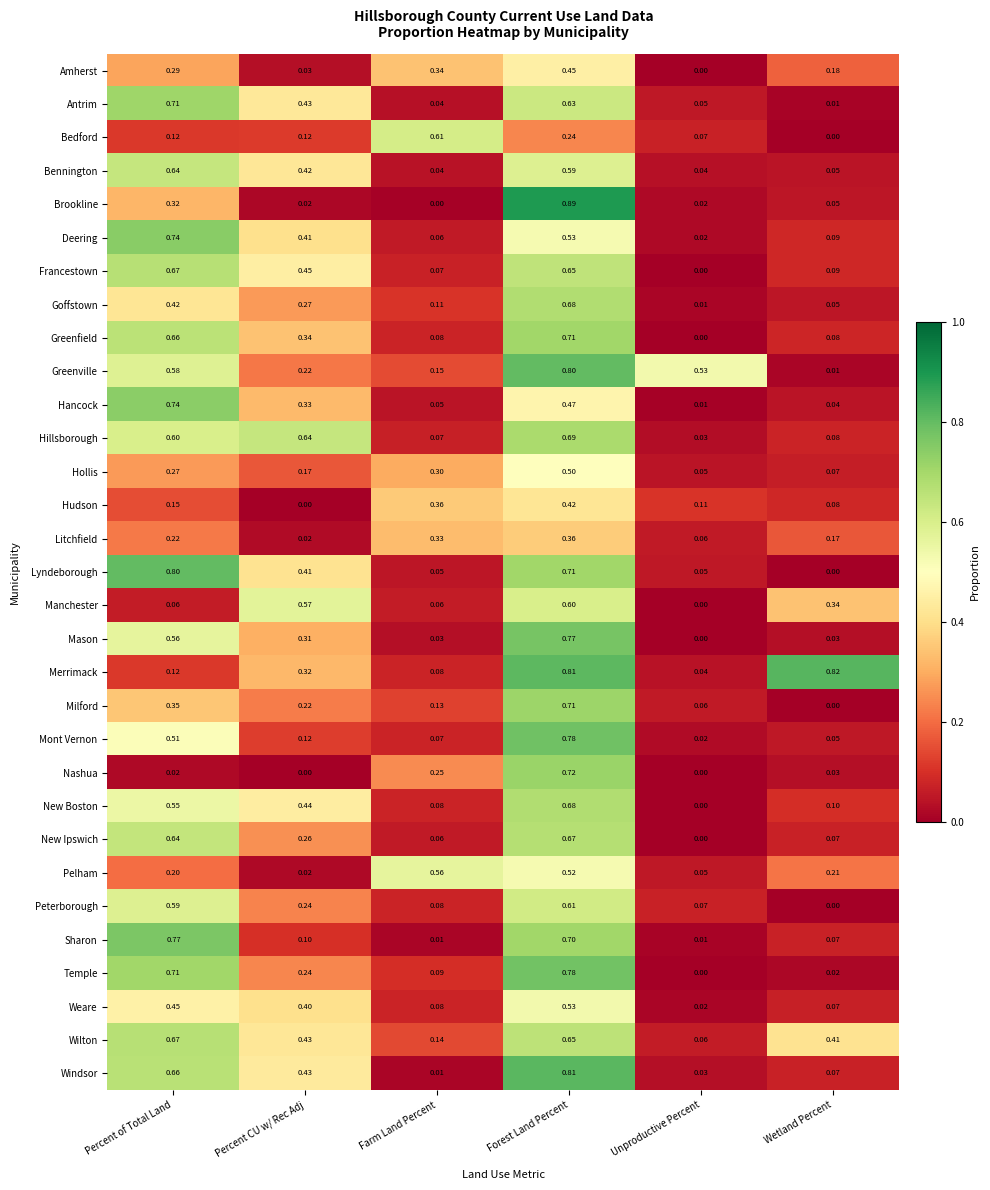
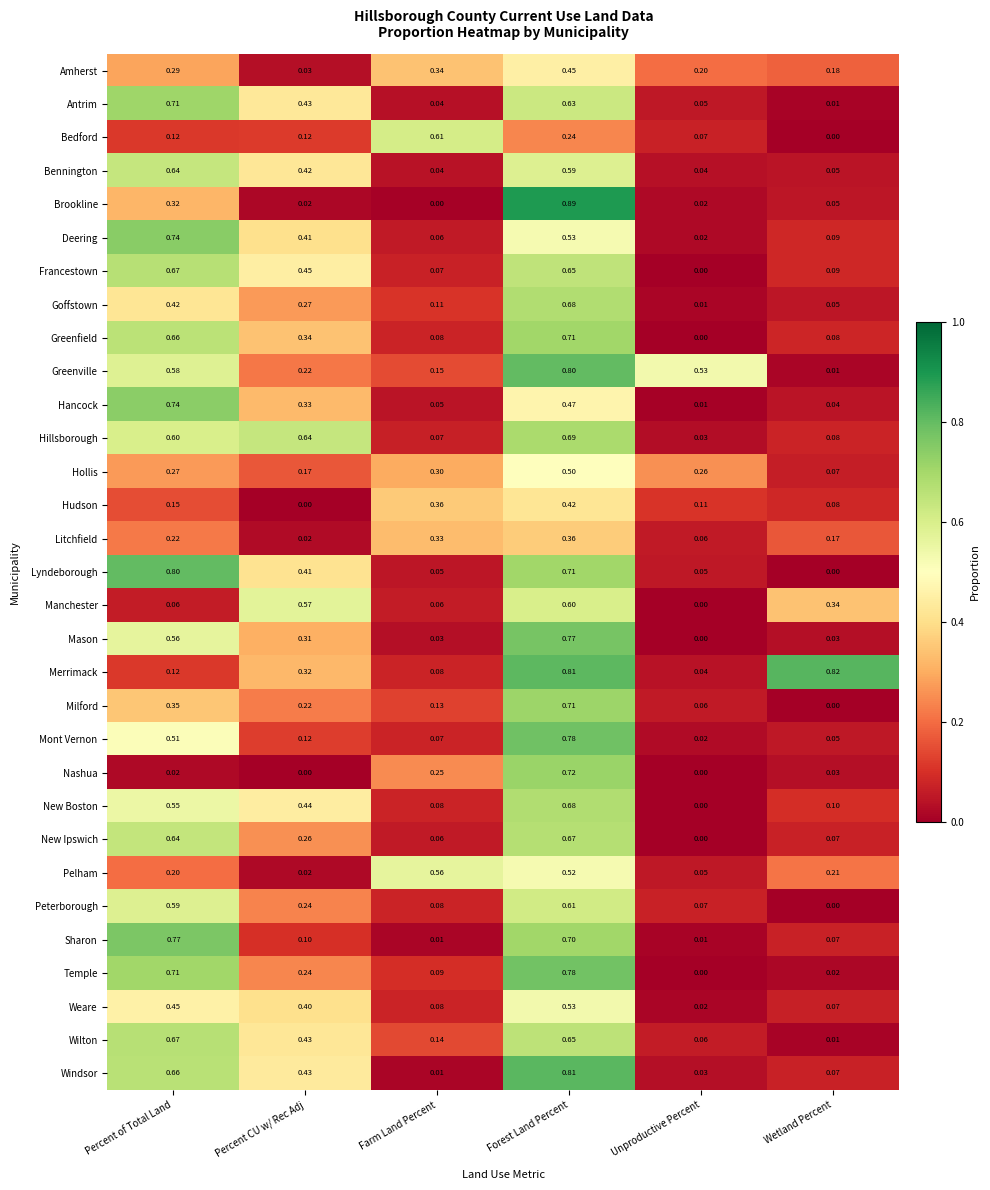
  {
    "Amherst": {
      "Percent of Total Land": 0.29,
      "Percent CU w/ Rec Adj": 0.03,
      "Farm Land Percent": 0.34,
      "Forest Land Percent": 0.45,
-     "Unproductive Percent": 0.00,
+     "Unproductive Percent": 0.20,
      "Wetland Percent": 0.18
    },
    "Antrim": {
      "Percent of Total Land": 0.71,
      "Percent CU w/ Rec Adj": 0.43,
      "Farm Land Percent": 0.04,
      "Forest Land Percent": 0.63,
      "Unproductive Percent": 0.05,
      "Wetland Percent": 0.01
    },
    "Bedford": {
      "Percent of Total Land": 0.12,
      "Percent CU w/ Rec Adj": 0.12,
      "Farm Land Percent": 0.61,
      "Forest Land Percent": 0.24,
      "Unproductive Percent": 0.07,
      "Wetland Percent": 0.00
    },
    "Bennington": {
      "Percent of Total Land": 0.64,
      "Percent CU w/ Rec Adj": 0.42,
      "Farm Land Percent": 0.04,
      "Forest Land Percent": 0.59,
      "Unproductive Percent": 0.04,
      "Wetland Percent": 0.05
    },
    "Brookline": {
      "Percent of Total Land": 0.32,
      "Percent CU w/ Rec Adj": 0.02,
      "Farm Land Percent": 0.00,
      "Forest Land Percent": 0.89,
      "Unproductive Percent": 0.02,
      "Wetland Percent": 0.05
    },
    "Deering": {
      "Percent of Total Land": 0.74,
      "Percent CU w/ Rec Adj": 0.41,
      "Farm Land Percent": 0.06,
      "Forest Land Percent": 0.53,
      "Unproductive Percent": 0.02,
      "Wetland Percent": 0.09
    },
    "Francestown": {
      "Percent of Total Land": 0.67,
      "Percent CU w/ Rec Adj": 0.45,
      "Farm Land Percent": 0.07,
      "Forest Land Percent": 0.65,
      "Unproductive Percent": 0.00,
      "Wetland Percent": 0.09
    },
    "Goffstown": {
      "Percent of Total Land": 0.42,
      "Percent CU w/ Rec Adj": 0.27,
      "Farm Land Percent": 0.11,
      "Forest Land Percent": 0.68,
      "Unproductive Percent": 0.01,
      "Wetland Percent": 0.05
    },
    "Greenfield": {
      "Percent of Total Land": 0.66,
      "Percent CU w/ Rec Adj": 0.34,
      "Farm Land Percent": 0.08,
      "Forest Land Percent": 0.71,
      "Unproductive Percent": 0.00,
      "Wetland Percent": 0.08
    },
    "Greenville": {
      "Percent of Total Land": 0.58,
      "Percent CU w/ Rec Adj": 0.22,
      "Farm Land Percent": 0.15,
      "Forest Land Percent": 0.80,
      "Unproductive Percent": 0.53,
      "Wetland Percent": 0.01
    },
    "Hancock": {
      "Percent of Total Land": 0.74,
      "Percent CU w/ Rec Adj": 0.33,
      "Farm Land Percent": 0.05,
      "Forest Land Percent": 0.47,
      "Unproductive Percent": 0.01,
      "Wetland Percent": 0.04
    },
    "Hillsborough": {
      "Percent of Total Land": 0.60,
      "Percent CU w/ Rec Adj": 0.64,
      "Farm Land Percent": 0.07,
      "Forest Land Percent": 0.69,
      "Unproductive Percent": 0.03,
      "Wetland Percent": 0.08
    },
    "Hollis": {
      "Percent of Total Land": 0.27,
      "Percent CU w/ Rec Adj": 0.17,
      "Farm Land Percent": 0.30,
      "Forest Land Percent": 0.50,
-     "Unproductive Percent": 0.05,
+     "Unproductive Percent": 0.26,
      "Wetland Percent": 0.07
    },
    "Hudson": {
      "Percent of Total Land": 0.15,
      "Percent CU w/ Rec Adj": 0.00,
      "Farm Land Percent": 0.36,
      "Forest Land Percent": 0.42,
      "Unproductive Percent": 0.11,
      "Wetland Percent": 0.08
    },
    "Litchfield": {
      "Percent of Total Land": 0.22,
      "Percent CU w/ Rec Adj": 0.02,
      "Farm Land Percent": 0.33,
      "Forest Land Percent": 0.36,
      "Unproductive Percent": 0.06,
      "Wetland Percent": 0.17
    },
    "Lyndeborough": {
      "Percent of Total Land": 0.80,
      "Percent CU w/ Rec Adj": 0.41,
      "Farm Land Percent": 0.05,
      "Forest Land Percent": 0.71,
      "Unproductive Percent": 0.05,
      "Wetland Percent": 0.00
    },
    "Manchester": {
      "Percent of Total Land": 0.06,
      "Percent CU w/ Rec Adj": 0.57,
      "Farm Land Percent": 0.06,
      "Forest Land Percent": 0.60,
      "Unproductive Percent": 0.00,
      "Wetland Percent": 0.34
    },
    "Mason": {
      "Percent of Total Land": 0.56,
      "Percent CU w/ Rec Adj": 0.31,
      "Farm Land Percent": 0.03,
      "Forest Land Percent": 0.77,
      "Unproductive Percent": 0.00,
      "Wetland Percent": 0.03
    },
    "Merrimack": {
      "Percent of Total Land": 0.12,
      "Percent CU w/ Rec Adj": 0.32,
      "Farm Land Percent": 0.08,
      "Forest Land Percent": 0.81,
      "Unproductive Percent": 0.04,
      "Wetland Percent": 0.82
    },
    "Milford": {
      "Percent of Total Land": 0.35,
      "Percent CU w/ Rec Adj": 0.22,
      "Farm Land Percent": 0.13,
      "Forest Land Percent": 0.71,
      "Unproductive Percent": 0.06,
      "Wetland Percent": 0.00
    },
    "Mont Vernon": {
      "Percent of Total Land": 0.51,
      "Percent CU w/ Rec Adj": 0.12,
      "Farm Land Percent": 0.07,
      "Forest Land Percent": 0.78,
      "Unproductive Percent": 0.02,
      "Wetland Percent": 0.05
    },
    "Nashua": {
      "Percent of Total Land": 0.02,
      "Percent CU w/ Rec Adj": 0.00,
      "Farm Land Percent": 0.25,
      "Forest Land Percent": 0.72,
      "Unproductive Percent": 0.00,
      "Wetland Percent": 0.03
    },
    "New Boston": {
      "Percent of Total Land": 0.55,
      "Percent CU w/ Rec Adj": 0.44,
      "Farm Land Percent": 0.08,
      "Forest Land Percent": 0.68,
      "Unproductive Percent": 0.00,
      "Wetland Percent": 0.10
    },
    "New Ipswich": {
      "Percent of Total Land": 0.64,
      "Percent CU w/ Rec Adj": 0.26,
      "Farm Land Percent": 0.06,
      "Forest Land Percent": 0.67,
      "Unproductive Percent": 0.00,
      "Wetland Percent": 0.07
    },
    "Pelham": {
      "Percent of Total Land": 0.20,
      "Percent CU w/ Rec Adj": 0.02,
      "Farm Land Percent": 0.56,
      "Forest Land Percent": 0.52,
      "Unproductive Percent": 0.05,
      "Wetland Percent": 0.21
    },
    "Peterborough": {
      "Percent of Total Land": 0.59,
      "Percent CU w/ Rec Adj": 0.24,
      "Farm Land Percent": 0.08,
      "Forest Land Percent": 0.61,
      "Unproductive Percent": 0.07,
      "Wetland Percent": 0.00
    },
    "Sharon": {
      "Percent of Total Land": 0.77,
      "Percent CU w/ Rec Adj": 0.10,
      "Farm Land Percent": 0.01,
      "Forest Land Percent": 0.70,
      "Unproductive Percent": 0.01,
      "Wetland Percent": 0.07
    },
    "Temple": {
      "Percent of Total Land": 0.71,
      "Percent CU w/ Rec Adj": 0.24,
      "Farm Land Percent": 0.09,
      "Forest Land Percent": 0.78,
      "Unproductive Percent": 0.00,
      "Wetland Percent": 0.02
    },
    "Weare": {
      "Percent of Total Land": 0.45,
      "Percent CU w/ Rec Adj": 0.40,
      "Farm Land Percent": 0.08,
      "Forest Land Percent": 0.53,
      "Unproductive Percent": 0.02,
      "Wetland Percent": 0.07
    },
    "Wilton": {
      "Percent of Total Land": 0.67,
      "Percent CU w/ Rec Adj": 0.43,
      "Farm Land Percent": 0.14,
      "Forest Land Percent": 0.65,
      "Unproductive Percent": 0.06,
-     "Wetland Percent": 0.41
+     "Wetland Percent": 0.01
    },
    "Windsor": {
      "Percent of Total Land": 0.66,
      "Percent CU w/ Rec Adj": 0.43,
      "Farm Land Percent": 0.01,
      "Forest Land Percent": 0.81,
      "Unproductive Percent": 0.03,
      "Wetland Percent": 0.07
    }
  }
